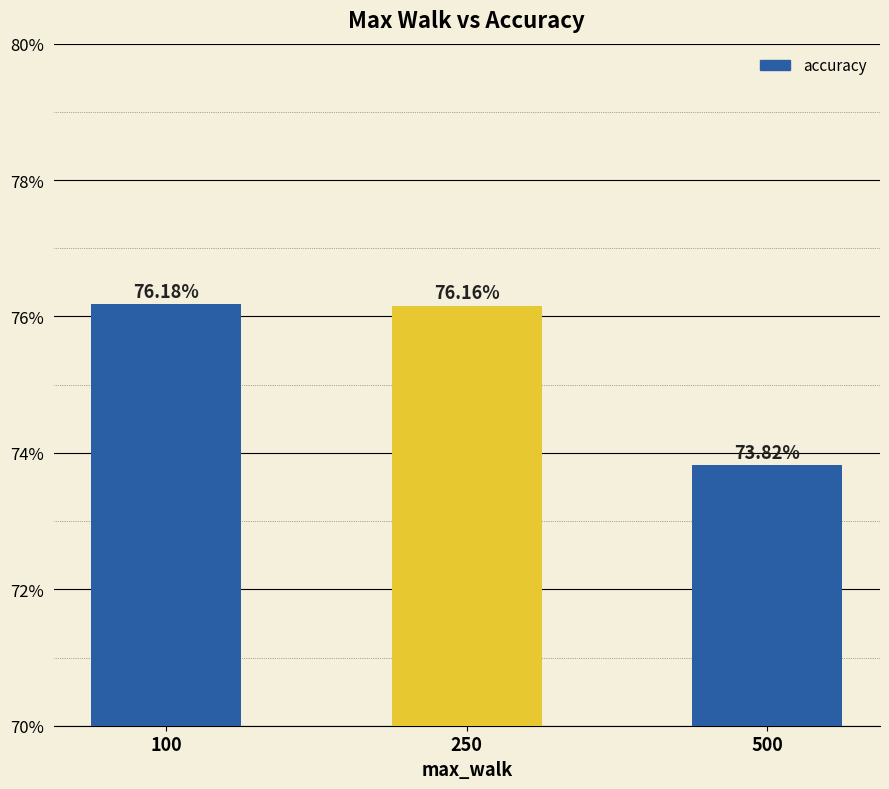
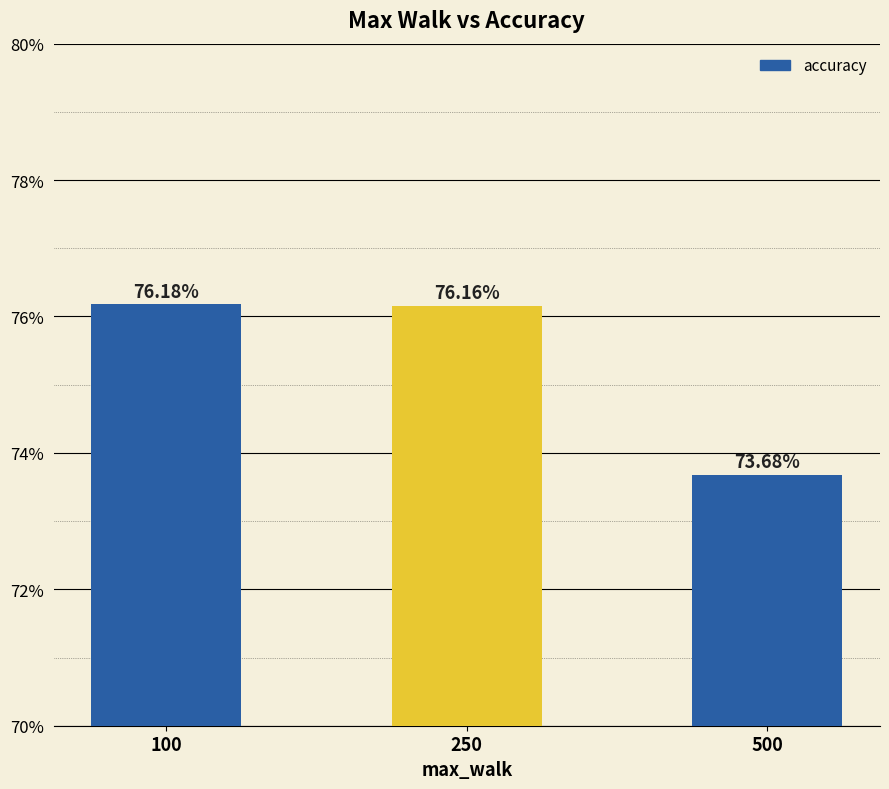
  {
    "100": "76.18%",
    "250": "76.16%",
-   "500": "73.82%"
+   "500": "73.68%"
  }
